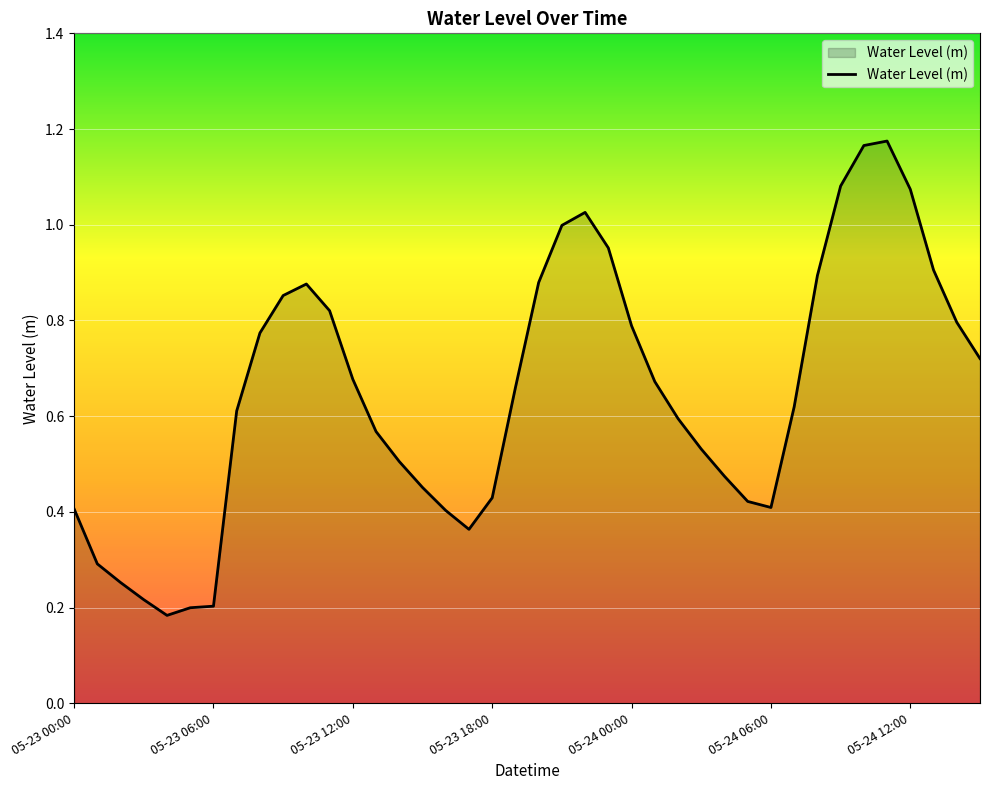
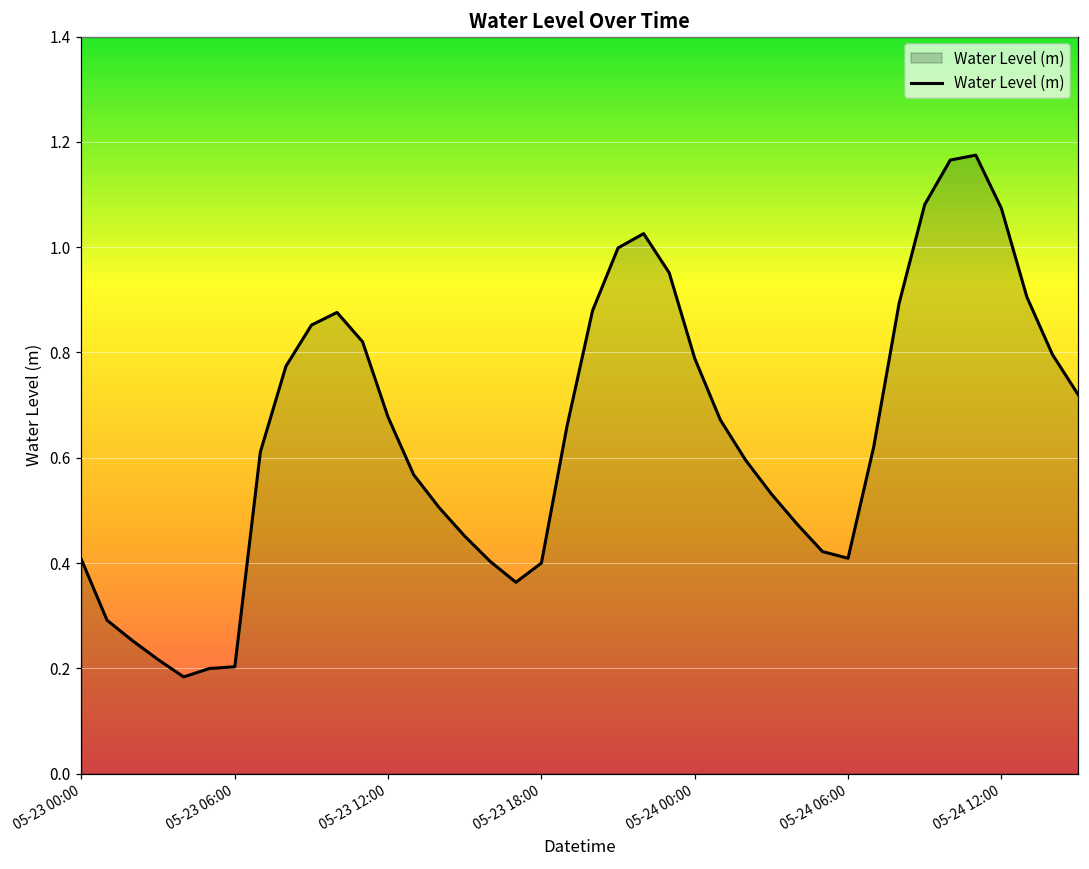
  {
    "05-23 00:00": 0.41,
    "05-23 06:00": 0.20,
    "05-23 12:00": 0.68,
-   "05-23 18:00": 0.43,
+   "05-23 18:00": 0.40,
    "05-24 00:00": 0.79,
    "05-24 06:00": 0.41,
    "05-24 12:00": 1.07
  }
